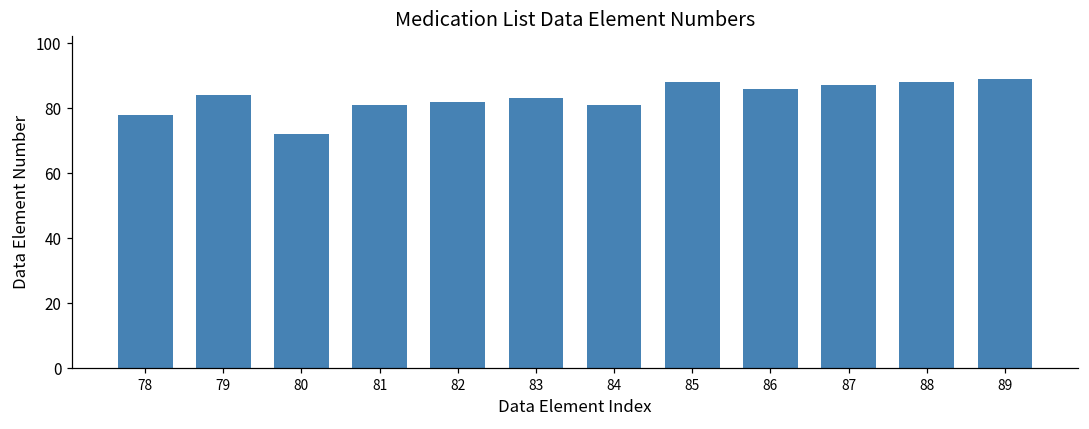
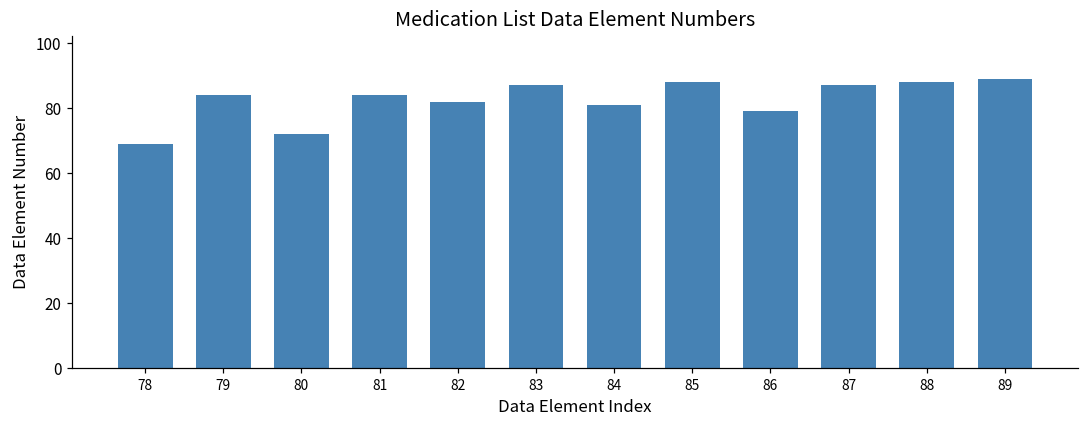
  {
-   "78": 78,
+   "78": 69,
    "79": 84,
    "80": 72,
-   "81": 81,
+   "81": 84,
    "82": 82,
-   "83": 83,
+   "83": 87,
    "84": 81,
    "85": 88,
-   "86": 86,
+   "86": 79,
    "87": 87,
    "88": 88,
    "89": 89
  }
